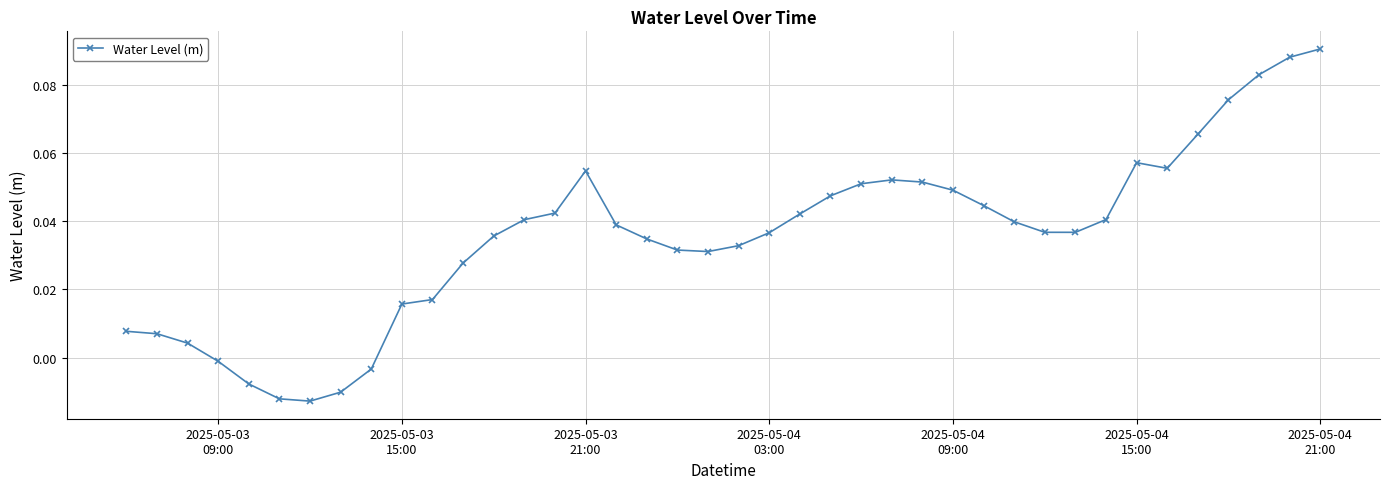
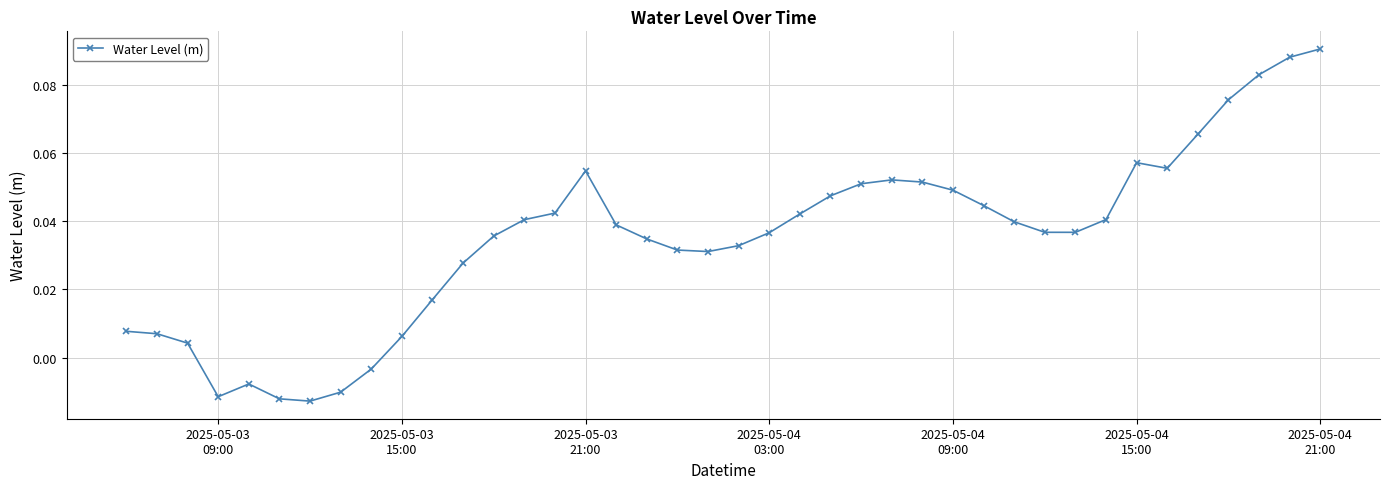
  {
-   "2025-05-03 09:00": -0.001,
-   "2025-05-03 15:00": 0.016,
+   "2025-05-03 09:00": -0.011,
+   "2025-05-03 15:00": 0.006,
    "2025-05-03 21:00": 0.055,
    "2025-05-04 03:00": 0.037,
    "2025-05-04 09:00": 0.049,
    "2025-05-04 15:00": 0.057,
    "2025-05-04 21:00": 0.091
  }
